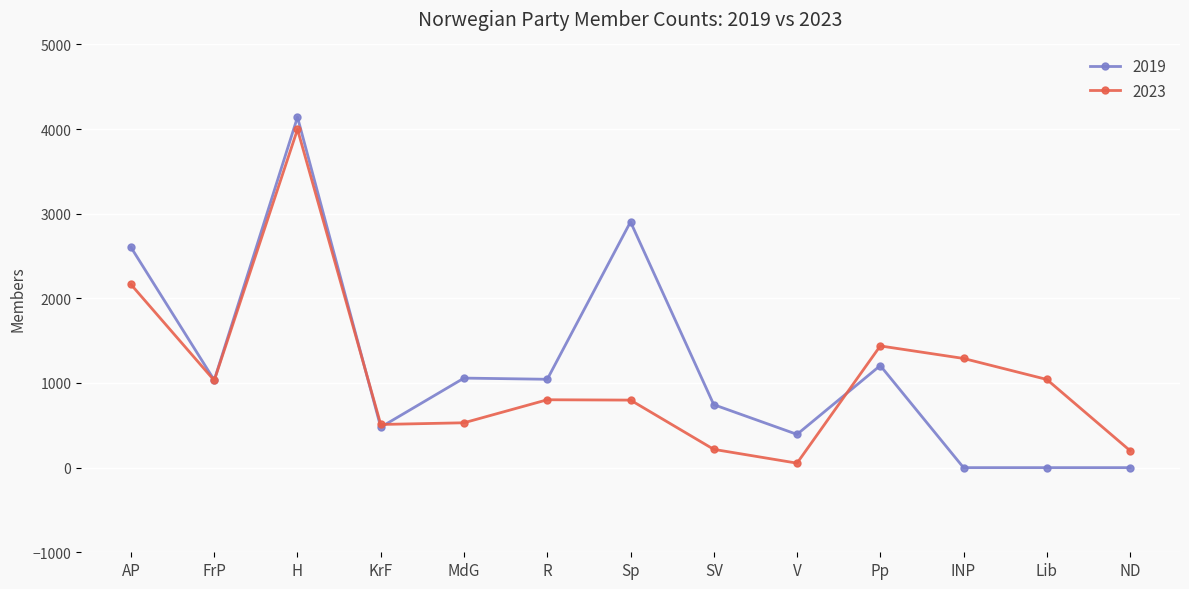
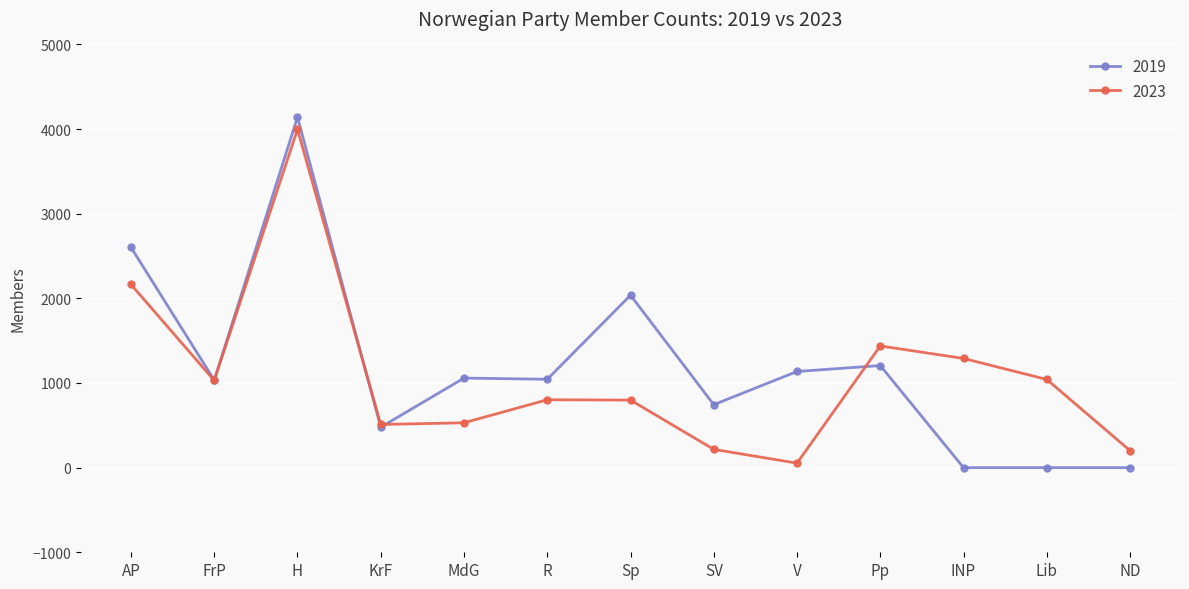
  {
    "2019": {
      "AP": 2600,
      "H": 4100,
      "KrF": 500,
      "MdG": 1100,
      "R": 1000,
-     "Sp": 2900,
+     "Sp": 2000,
      "SV": 700,
-     "V": 400,
+     "V": 1100,
      "Pp": 1200,
      "INP": 0,
      "Lib": 0,
      "ND": 0
    },
    "2023": {
      "AP": 2200,
      "H": 4000,
      "KrF": 500,
      "MdG": 500,
      "R": 800,
      "Sp": 800,
      "SV": 200,
      "V": 100,
      "Pp": 1400,
      "INP": 1300,
      "Lib": 1000,
      "ND": 200
    }
  }
